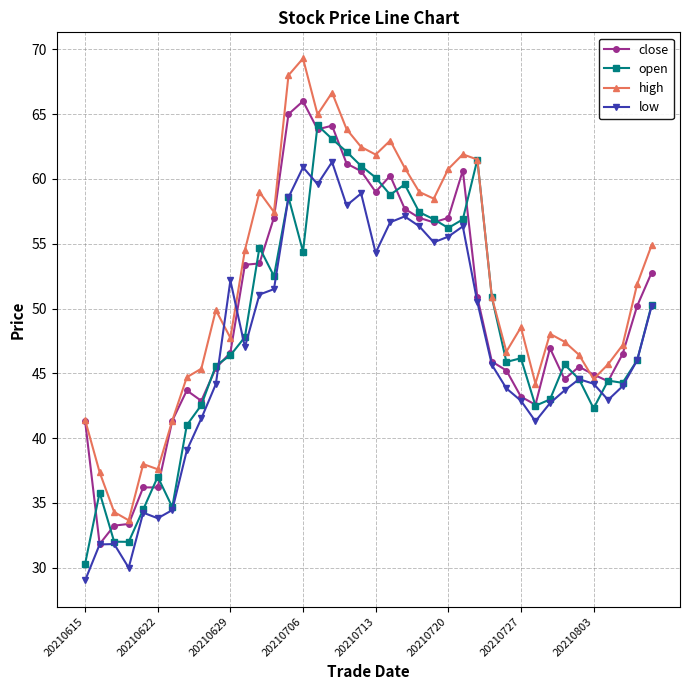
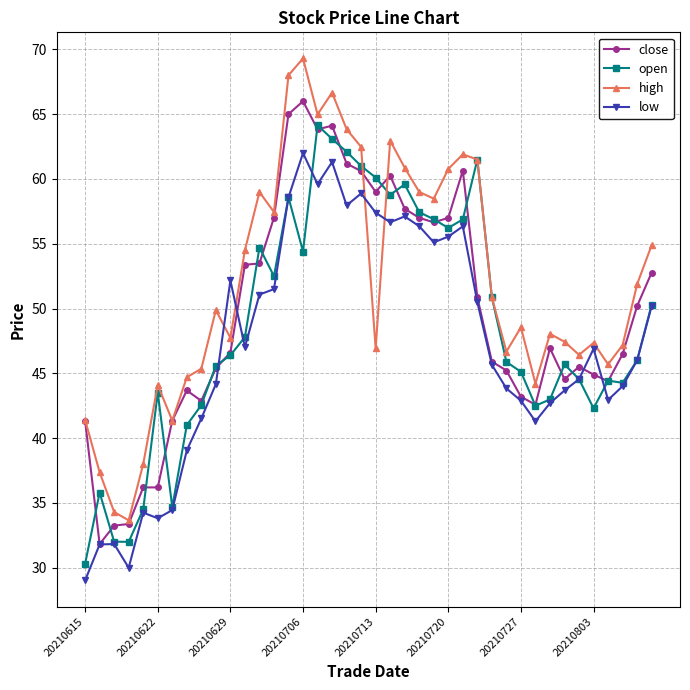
  {
    "close": {
      "20210622": 36.2,
      "20210629": 46.6,
      "20210706": 66.0,
      "20210713": 59.0,
      "20210720": 57.0,
      "20210727": 43.2,
      "20210803": 44.9
    },
    "open": {
      "20210615": 30.3,
-     "20210622": 37.0,
+     "20210622": 43.5,
      "20210629": 46.4,
      "20210706": 54.4,
      "20210713": 60.1,
      "20210720": 56.2,
-     "20210727": 46.2,
+     "20210727": 45.1,
      "20210803": 42.3
    },
    "high": {
-     "20210622": 37.6,
+     "20210622": 44.1,
      "20210629": 47.7,
      "20210706": 69.3,
-     "20210713": 61.9,
+     "20210713": 46.9,
      "20210720": 60.8,
      "20210727": 48.6,
-     "20210803": 44.6
+     "20210803": 47.4
    },
    "low": {
      "20210615": 29.0,
      "20210622": 33.8,
      "20210629": 52.2,
-     "20210706": 60.9,
-     "20210713": 54.3,
+     "20210706": 62.0,
+     "20210713": 57.4,
      "20210720": 55.6,
      "20210727": 42.9,
-     "20210803": 44.2
+     "20210803": 46.9
    }
  }
